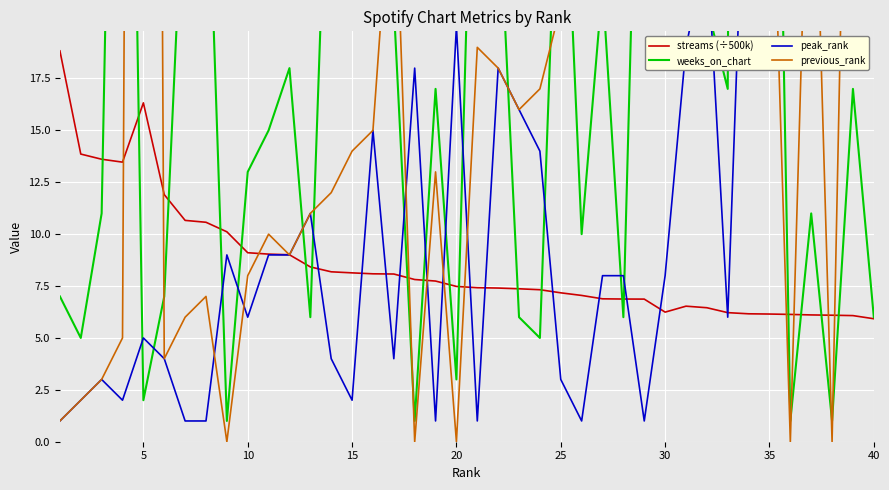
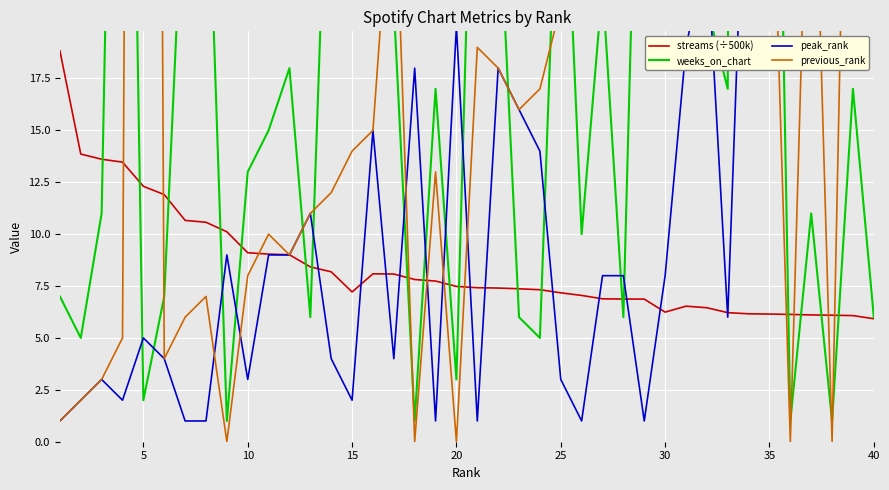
  {
    "streams (÷500k)": {
-     "5": 16.3,
+     "5": 12.3,
      "10": 9.1,
-     "15": 8.1,
+     "15": 7.2,
      "20": 7.5,
      "25": 7.2,
      "30": 6.2,
      "35": 6.2
    },
    "weeks_on_chart": {
      "5": 2.0,
      "10": 13.0,
      "20": 3.0
    },
    "peak_rank": {
      "5": 5,
-     "10": 6,
+     "10": 3,
      "15": 2,
      "25": 3,
      "30": 8
    },
    "previous_rank": {
      "10": 8.0,
      "15": 14.0,
      "20": 0.0
    }
  }
